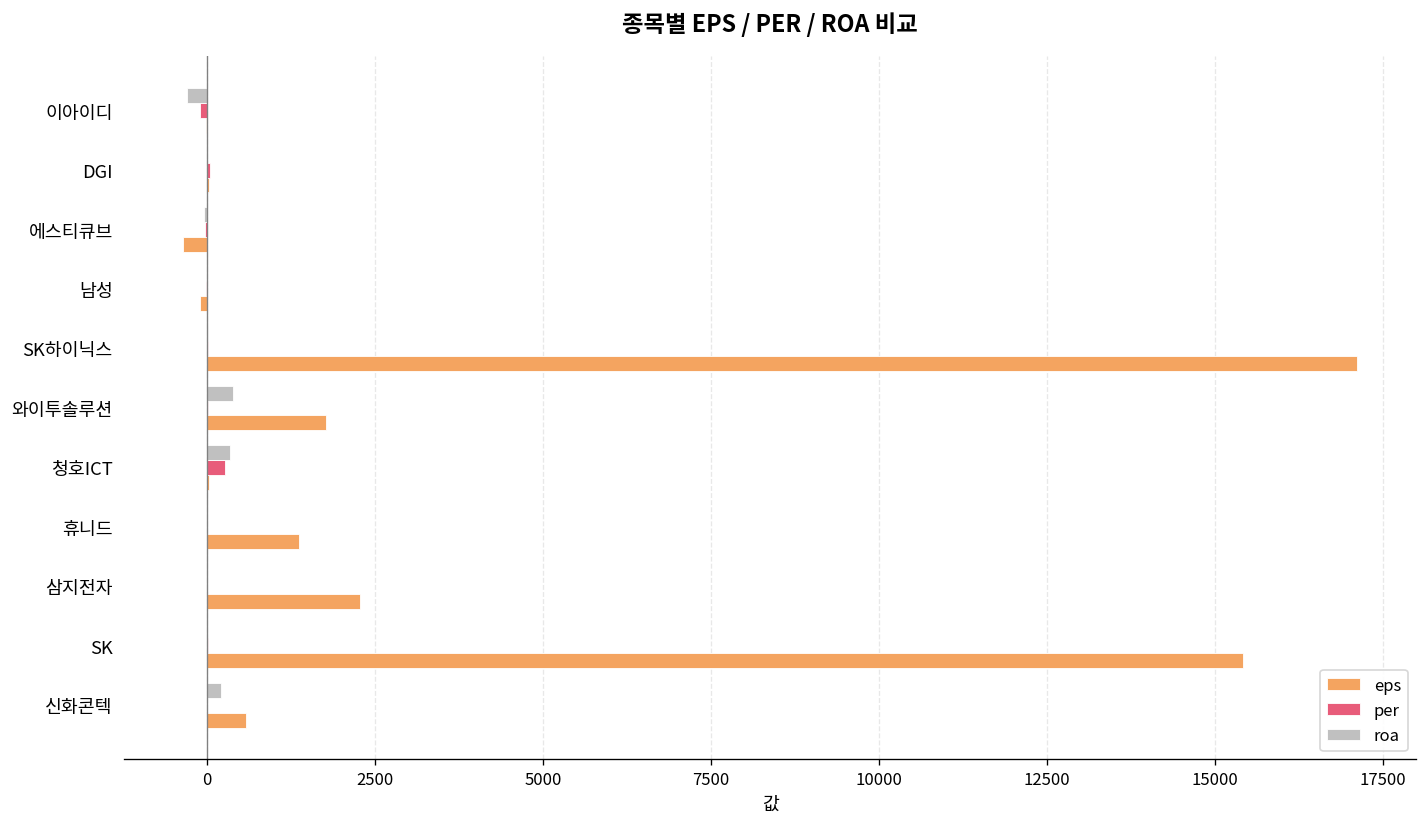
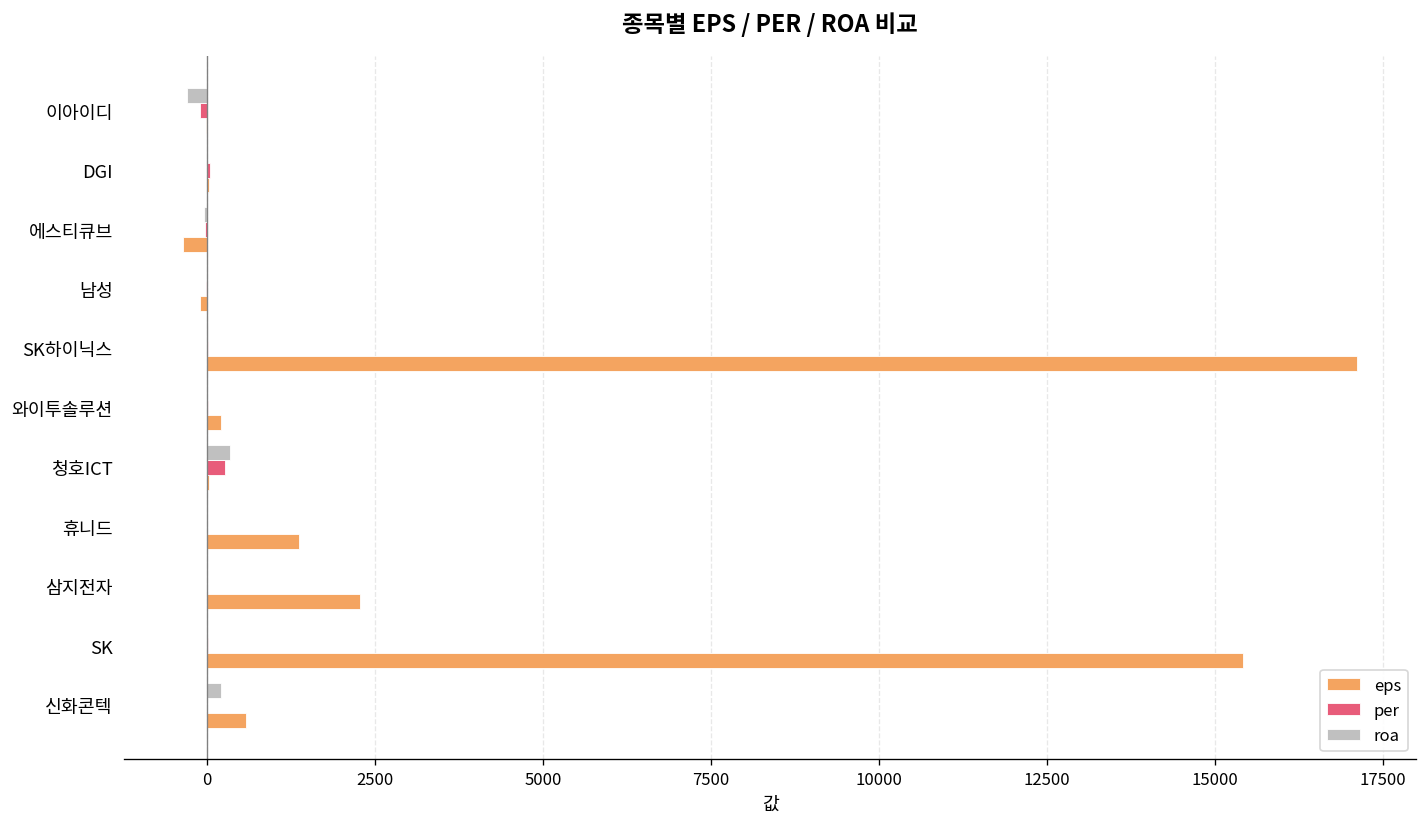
  {
    "eps": {
      "에스티큐브": -400,
      "남성": -100,
      "SK하이닉스": 17100,
-     "와이투솔루션": 1800,
+     "와이투솔루션": 200,
      "휴니드": 1400,
      "삼지전자": 2300,
      "SK": 15400,
      "신화콘텍": 600
    },
    "per": {
      "이아이디": -100,
      "청호ICT": 300
    },
    "roa": {
      "이아이디": -300,
      "에스티큐브": 0,
-     "와이투솔루션": 400,
+     "와이투솔루션": 0,
      "청호ICT": 300,
      "신화콘텍": 200
    }
  }
